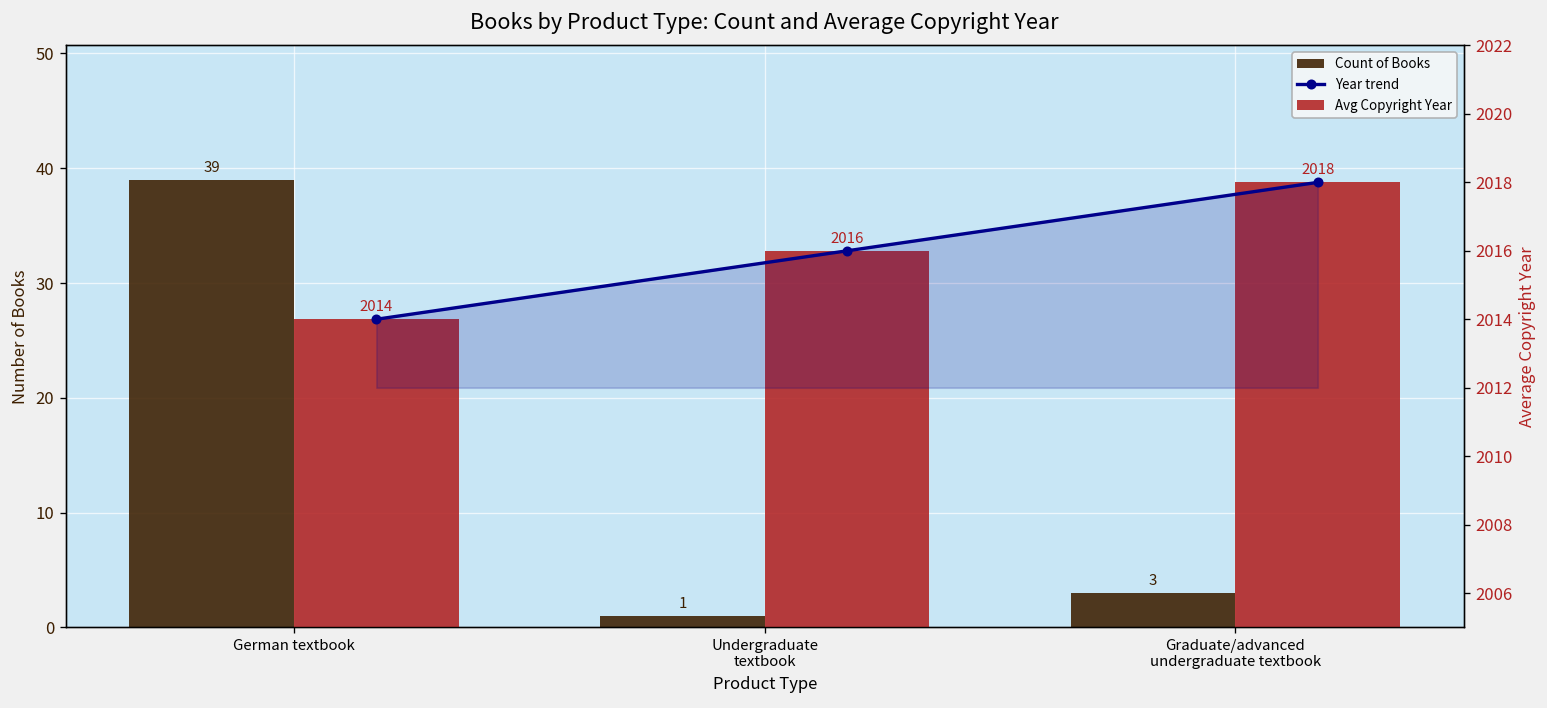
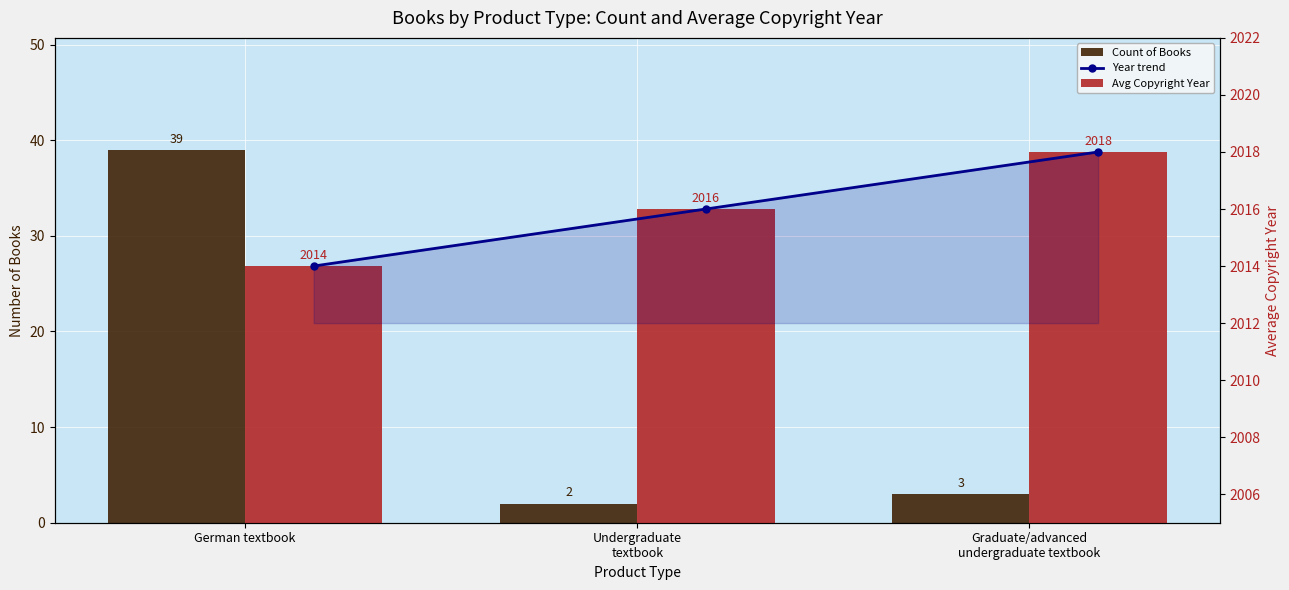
  {
    "Count of Books": {
      "German textbook": 39,
-     "Undergraduate textbook": 1,
+     "Undergraduate textbook": 2,
      "Graduate/advanced undergraduate textbook": 3
    },
    "Avg Copyright Year": {
      "German textbook": 2014,
      "Undergraduate textbook": 2016,
      "Graduate/advanced undergraduate textbook": 2018
    }
  }
